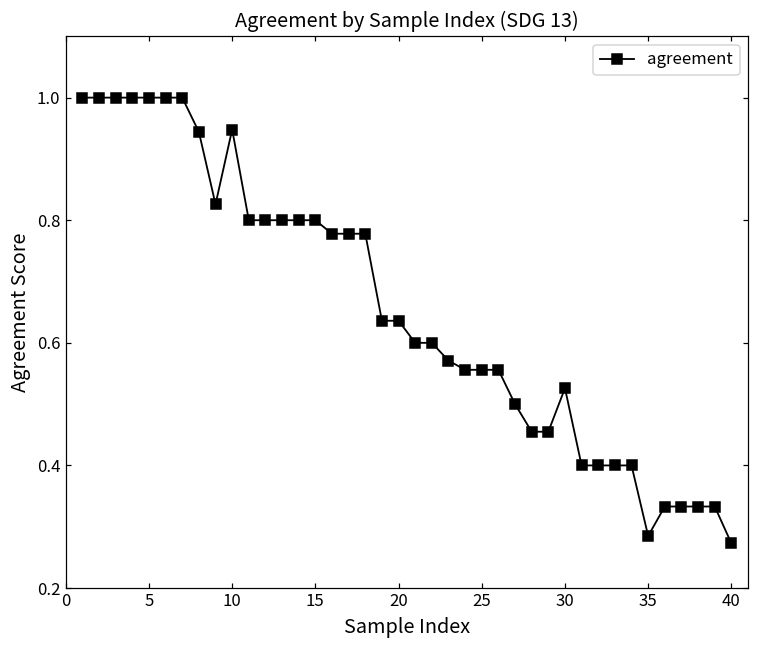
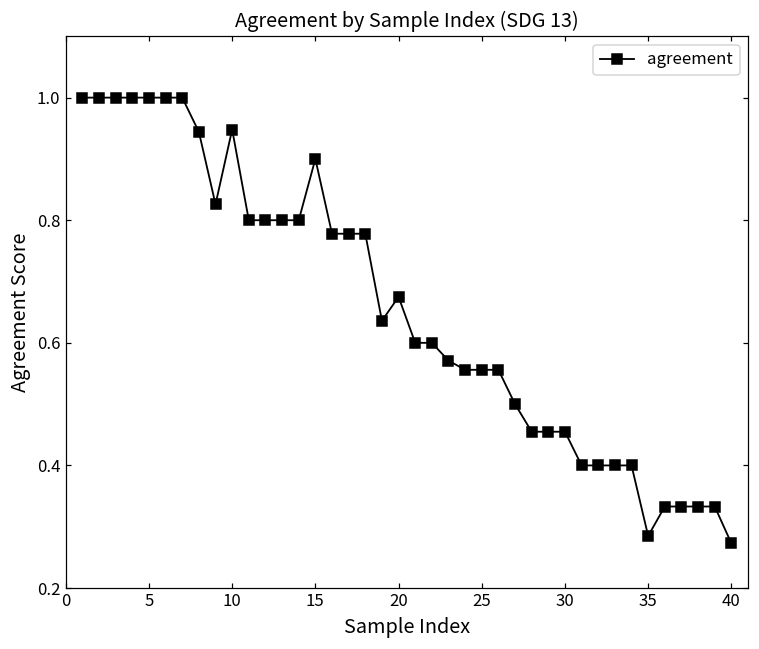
  {
    "5": 1.00,
    "10": 0.95,
-   "15": 0.8,
-   "20": 0.64,
+   "15": 0.9,
+   "20": 0.68,
    "25": 0.56,
-   "30": 0.53,
+   "30": 0.46,
    "35": 0.29,
    "40": 0.27
  }
